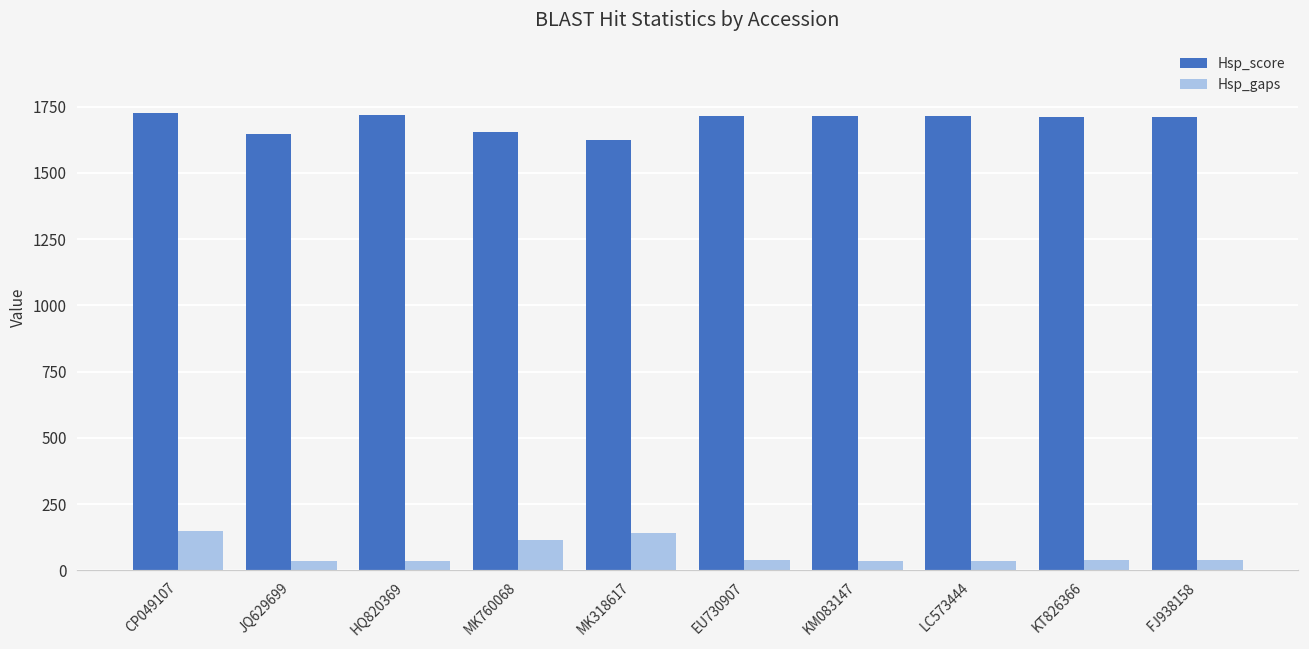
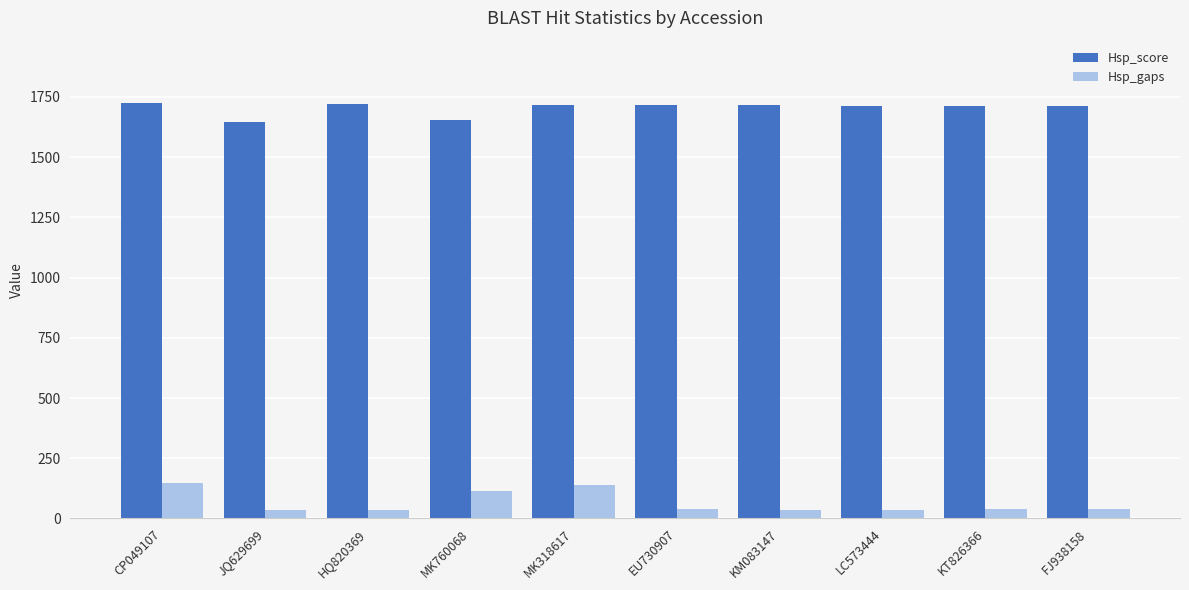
  {
    "Hsp_score": {
      "CP049107": 1730,
      "JQ629699": 1650,
      "HQ820369": 1720,
      "MK760068": 1660,
-     "MK318617": 1630,
+     "MK318617": 1720,
      "EU730907": 1720,
      "KM083147": 1720,
      "LC573444": 1710,
      "KT826366": 1710,
      "FJ938158": 1710
    },
    "Hsp_gaps": {
      "CP049107": 150,
      "JQ629699": 40,
      "HQ820369": 40,
      "MK760068": 110,
      "MK318617": 140,
      "EU730907": 40,
      "KM083147": 40,
      "LC573444": 40,
      "KT826366": 40,
      "FJ938158": 40
    }
  }
